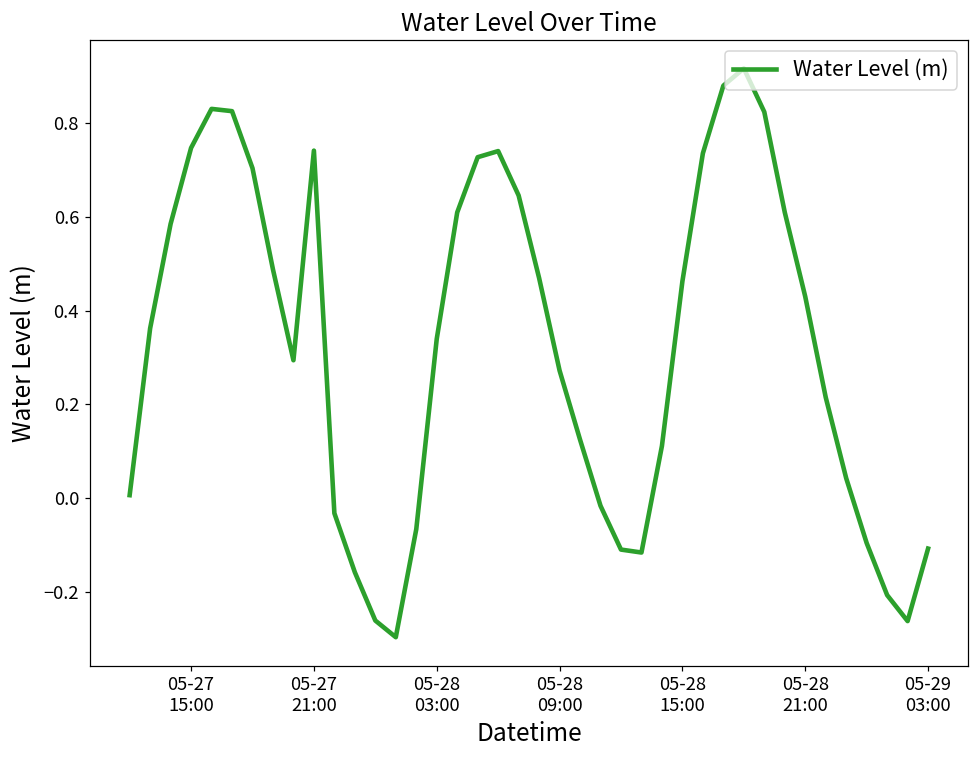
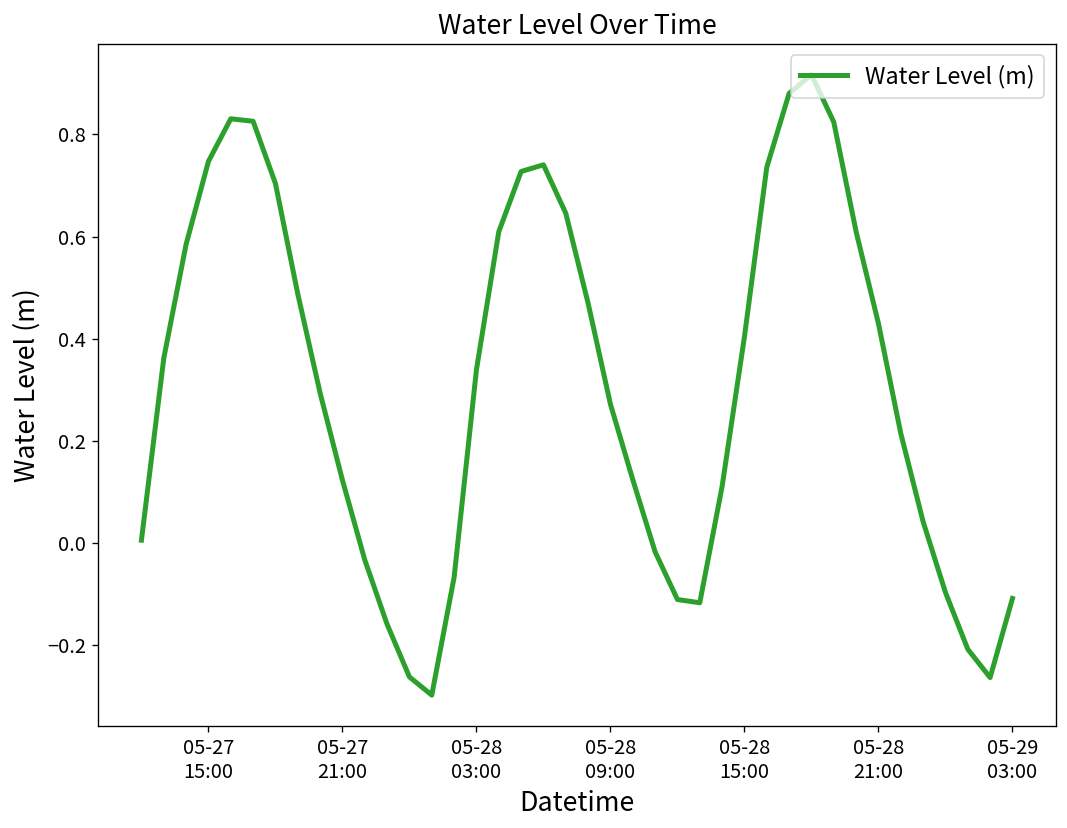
  {
    "05-27 15:00": 0.75,
-   "05-27 21:00": 0.74,
+   "05-27 21:00": 0.12,
    "05-28 03:00": 0.34,
    "05-28 09:00": 0.27,
-   "05-28 15:00": 0.46,
+   "05-28 15:00": 0.40,
    "05-28 21:00": 0.43,
    "05-29 03:00": -0.11
  }
